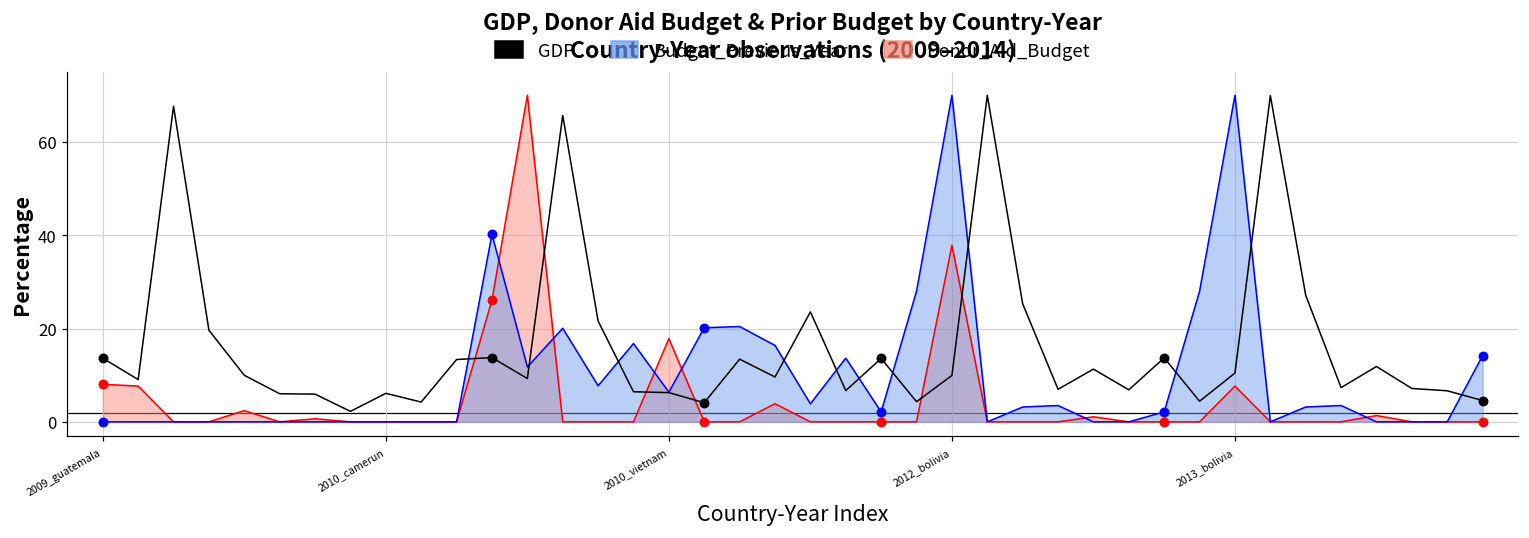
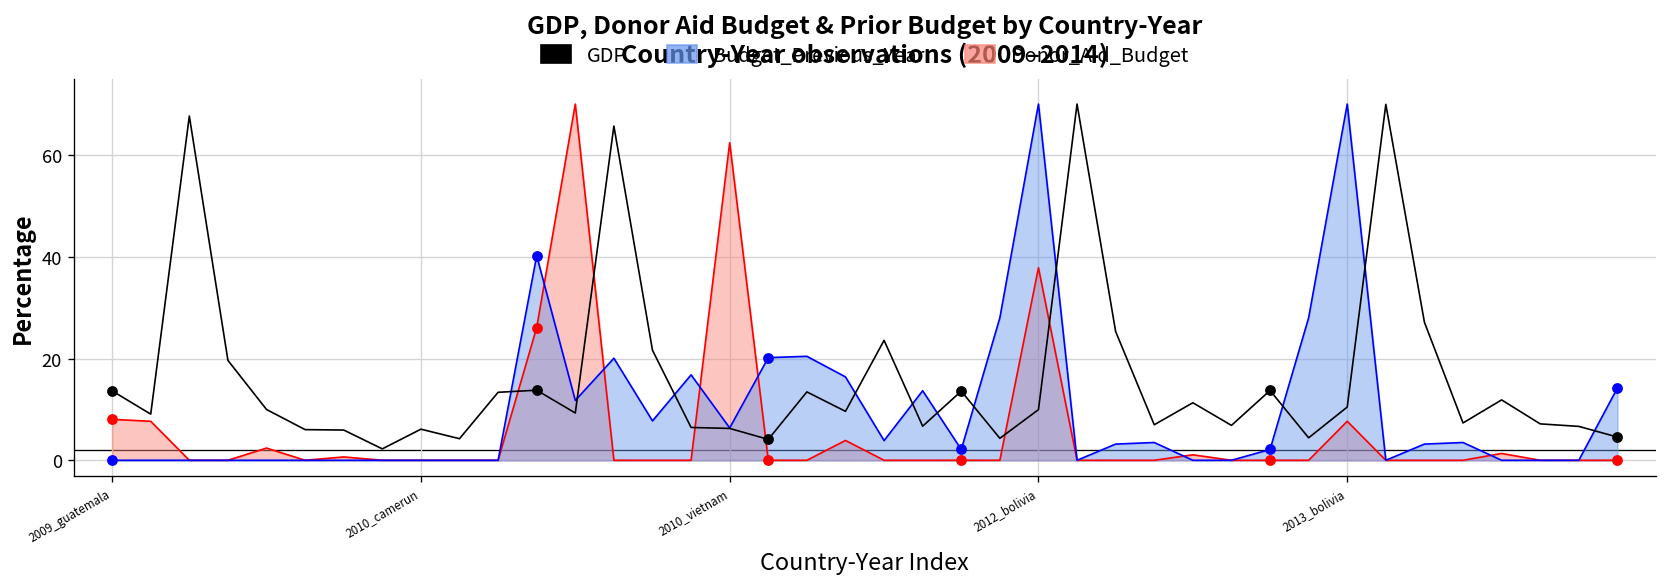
  {
    "Donor_Aid_Budget": {
-     "2010_vietnam": 18,
+     "2010_vietnam": 62,
      "2012_bolivia": 38,
      "2013_bolivia": 8
    },
    "Budget_Previous_Year": {
      "2012_bolivia": 70,
      "2013_bolivia": 70
    }
  }
